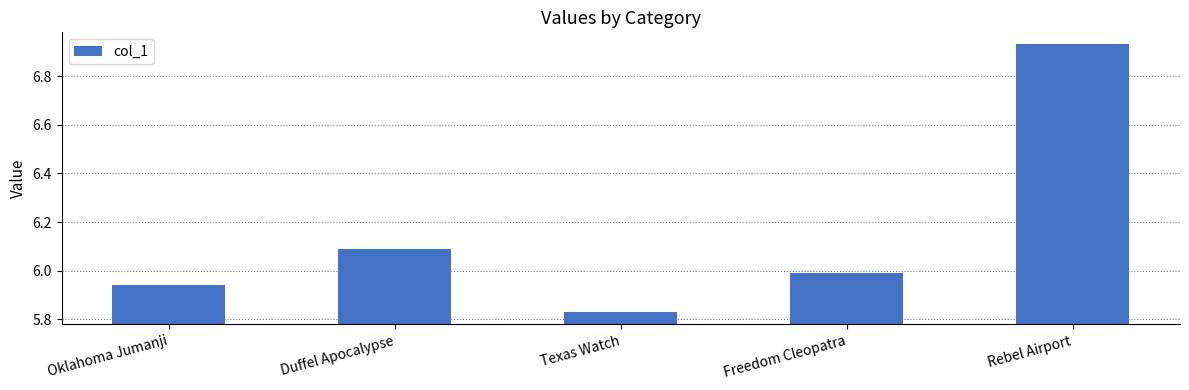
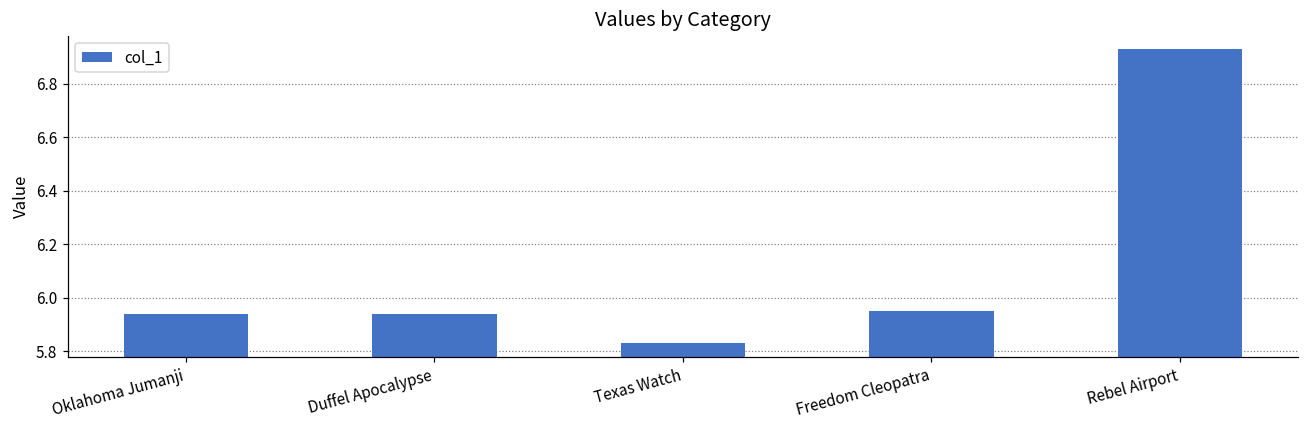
  {
    "Oklahoma Jumanji": 5.94,
-   "Duffel Apocalypse": 6.09,
+   "Duffel Apocalypse": 5.94,
    "Texas Watch": 5.83,
-   "Freedom Cleopatra": 5.99,
+   "Freedom Cleopatra": 5.95,
    "Rebel Airport": 6.93
  }
